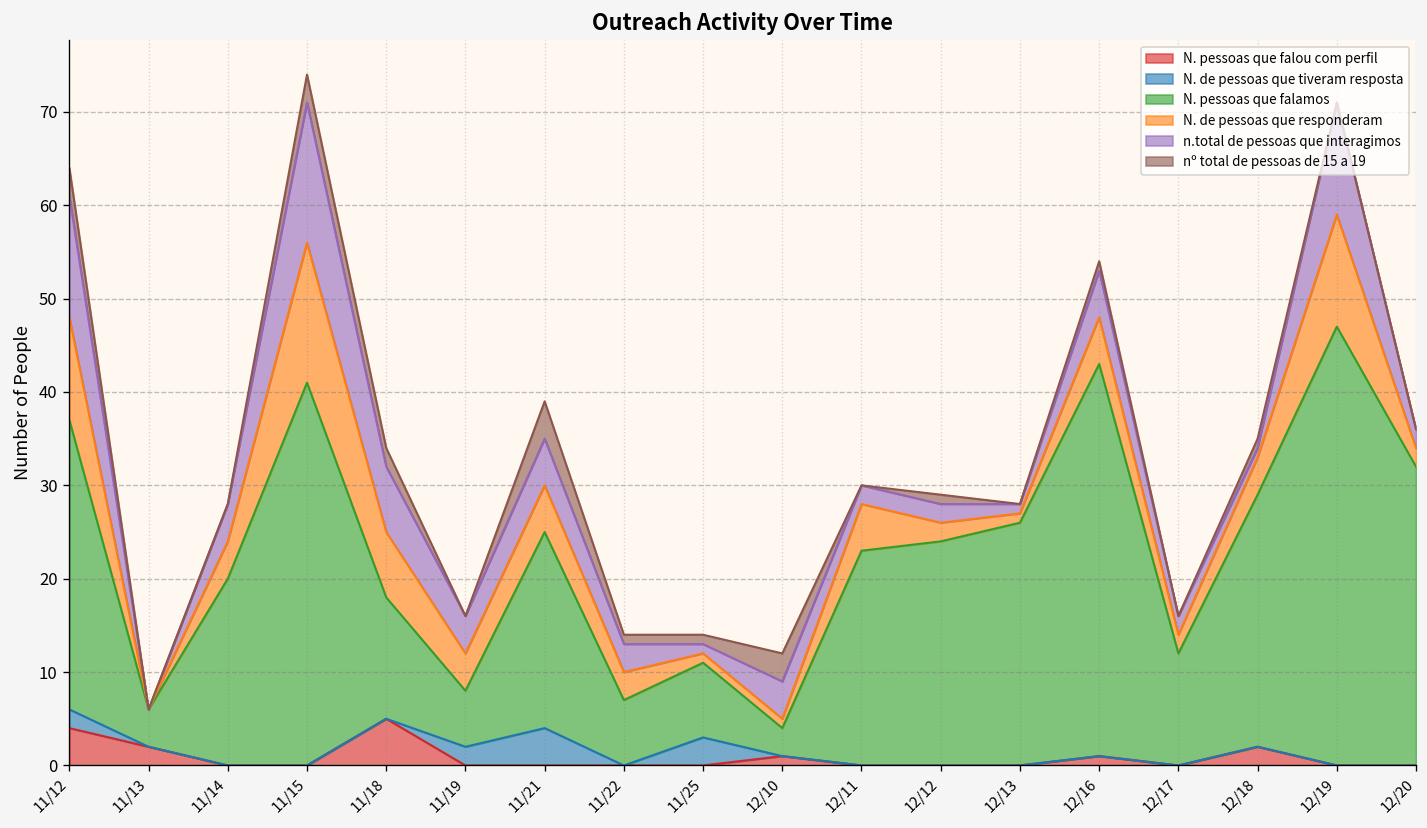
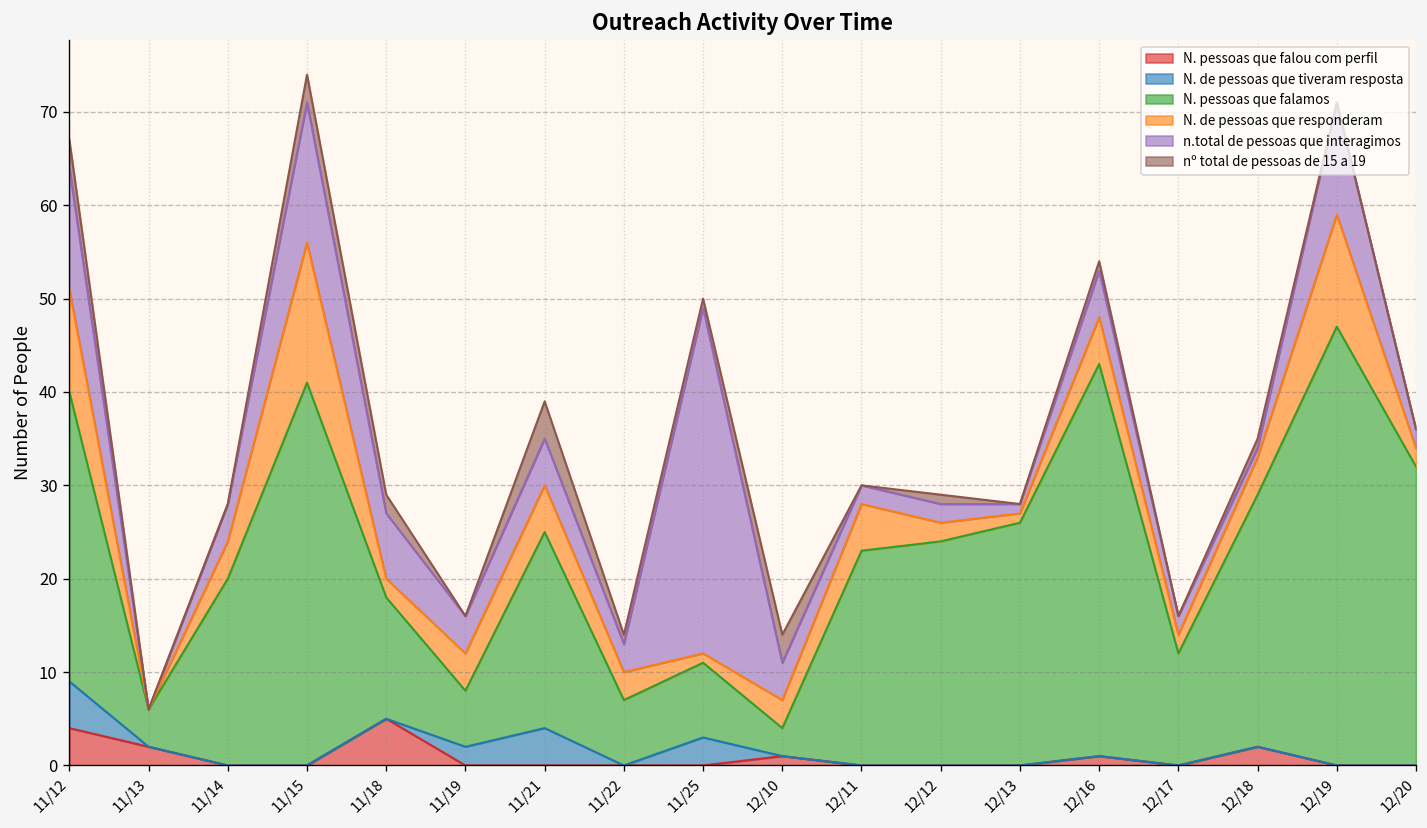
  {
    "N. pessoas que falou com perfil": {
      "11/12": 4,
      "11/19": 0,
      "11/21": 0,
      "11/25": 0
    },
    "N. de pessoas que tiveram resposta": {
-     "11/12": 2,
+     "11/12": 5,
      "11/19": 2,
      "11/21": 4,
      "11/25": 3
    },
    "N. pessoas que falamos": {
      "11/12": 31,
      "11/14": 20,
      "11/15": 41,
      "11/18": 13,
      "11/19": 6,
      "11/21": 21,
      "11/22": 7,
      "11/25": 8,
      "12/10": 3,
      "12/11": 23,
      "12/12": 24,
      "12/13": 26,
      "12/16": 42,
      "12/17": 12,
      "12/18": 27,
      "12/19": 47,
      "12/20": 32
    },
    "N. de pessoas que responderam": {
      "11/12": 11,
      "11/14": 4,
      "11/15": 15,
-     "11/18": 7,
+     "11/18": 2,
      "11/19": 4,
      "11/21": 5,
      "11/22": 3,
      "11/25": 1,
-     "12/10": 1,
+     "12/10": 3,
      "12/11": 5,
      "12/12": 2,
      "12/13": 1,
      "12/16": 5,
      "12/17": 2,
      "12/18": 4,
      "12/19": 12,
      "12/20": 2
    },
    "n.total de pessoas que interagimos": {
      "11/12": 13,
      "11/15": 15,
      "11/18": 7,
      "11/21": 5,
      "11/22": 3,
-     "11/25": 1,
+     "11/25": 37,
      "12/10": 4,
      "12/12": 2,
      "12/16": 5,
      "12/18": 1
    },
    "nº total de pessoas de 15 a 19": {
      "11/12": 3,
      "11/15": 3,
      "11/18": 2,
      "11/21": 4,
      "11/22": 1,
      "11/25": 1,
      "12/10": 3,
      "12/12": 1,
      "12/16": 1,
      "12/18": 1
    }
  }
